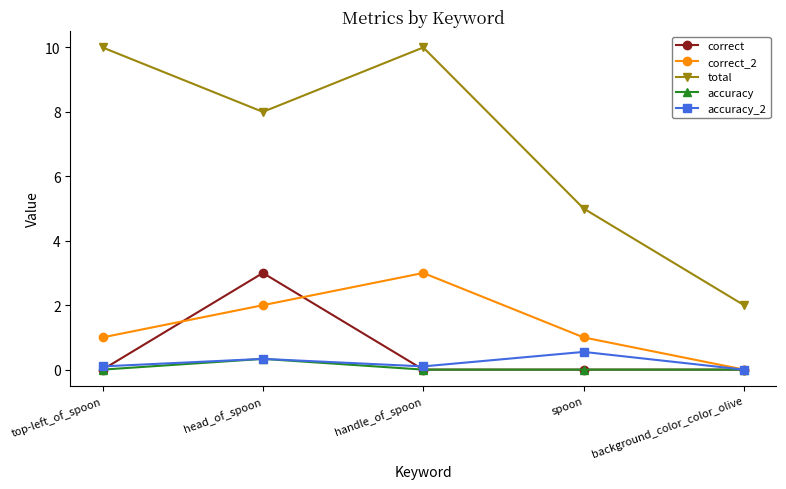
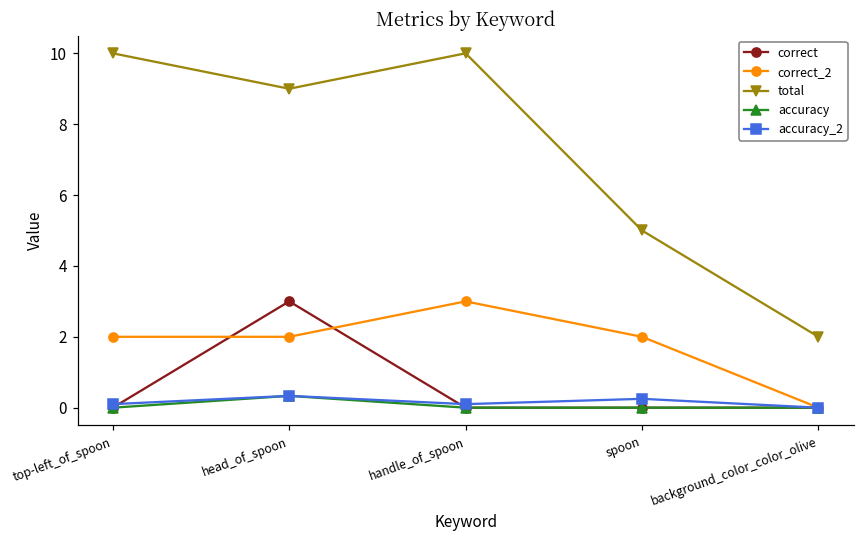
  {
    "correct": {
      "head_of_spoon": 3.0
    },
    "correct_2": {
-     "top-left_of_spoon": 1,
+     "top-left_of_spoon": 2,
      "head_of_spoon": 2,
      "handle_of_spoon": 3,
-     "spoon": 1
+     "spoon": 2
    },
    "total": {
      "top-left_of_spoon": 10,
-     "head_of_spoon": 8,
+     "head_of_spoon": 9,
      "handle_of_spoon": 10,
      "spoon": 5,
      "background_color_color_olive": 2
    },
    "accuracy_2": {
      "top-left_of_spoon": 0.1,
      "handle_of_spoon": 0.1,
-     "spoon": 0.6
+     "spoon": 0.3
    }
  }
